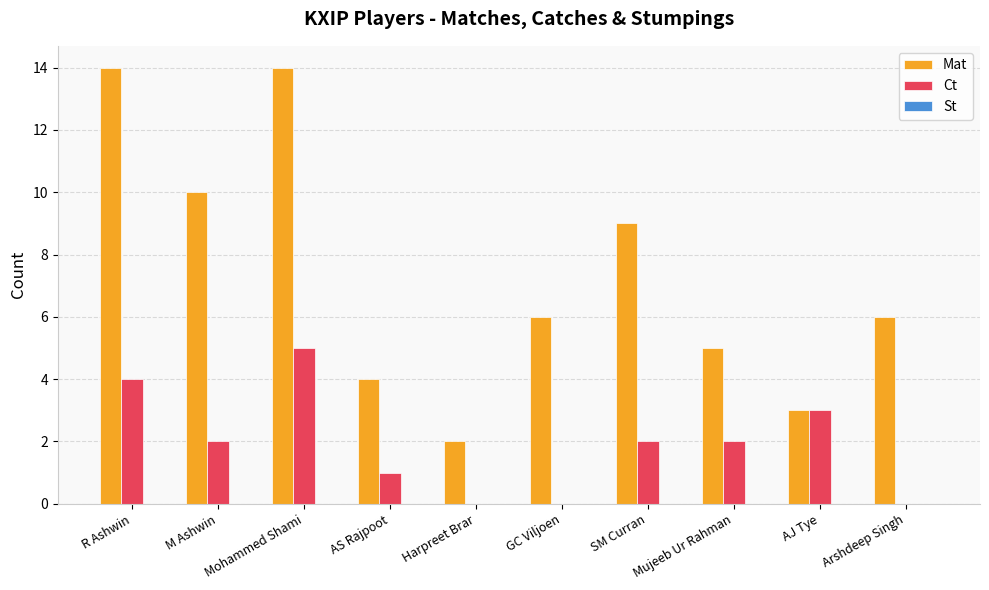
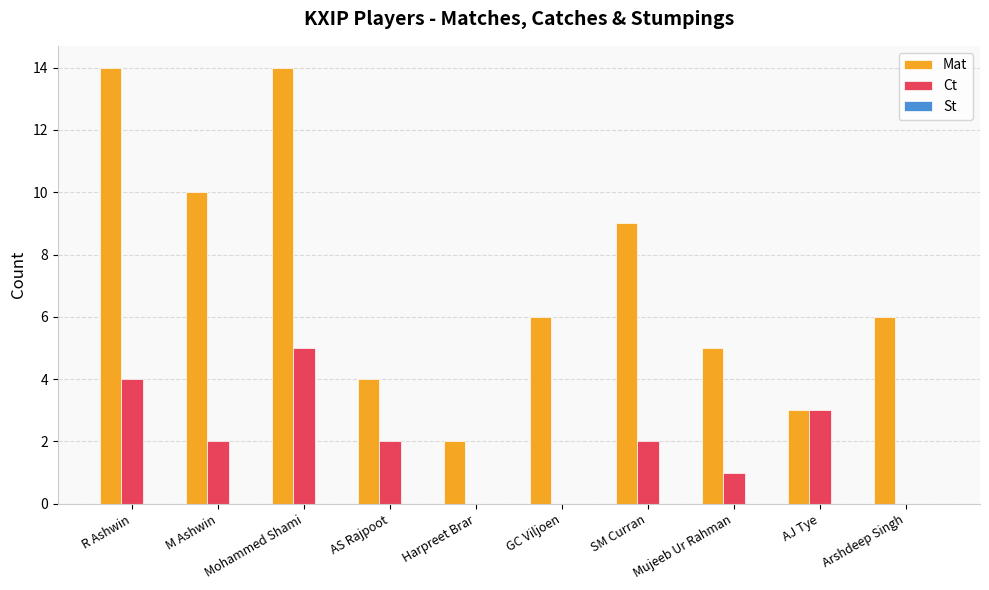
  {
    "Mat": {
      "R Ashwin": 14,
      "M Ashwin": 10,
      "Mohammed Shami": 14,
      "AS Rajpoot": 4,
      "Harpreet Brar": 2,
      "GC Viljoen": 6,
      "SM Curran": 9,
      "Mujeeb Ur Rahman": 5,
      "AJ Tye": 3,
      "Arshdeep Singh": 6
    },
    "Ct": {
      "R Ashwin": 4,
      "M Ashwin": 2,
      "Mohammed Shami": 5,
-     "AS Rajpoot": 1,
+     "AS Rajpoot": 2,
      "Harpreet Brar": 0,
      "GC Viljoen": 0,
      "SM Curran": 2,
-     "Mujeeb Ur Rahman": 2,
+     "Mujeeb Ur Rahman": 1,
      "AJ Tye": 3,
      "Arshdeep Singh": 0
    },
    "St": {
      "R Ashwin": 0,
      "M Ashwin": 0,
      "Mohammed Shami": 0,
      "AS Rajpoot": 0,
      "Harpreet Brar": 0,
      "GC Viljoen": 0,
      "SM Curran": 0,
      "Mujeeb Ur Rahman": 0,
      "AJ Tye": 0,
      "Arshdeep Singh": 0
    }
  }
